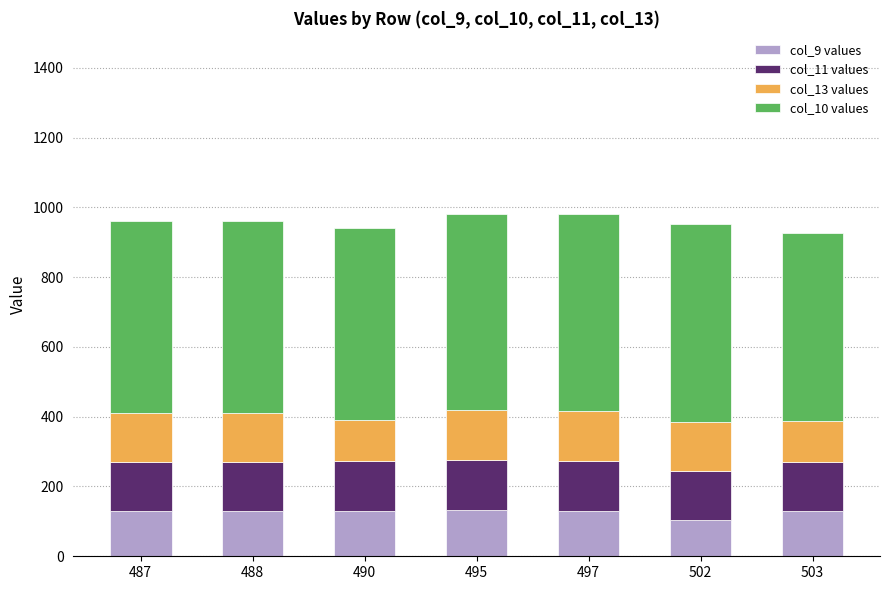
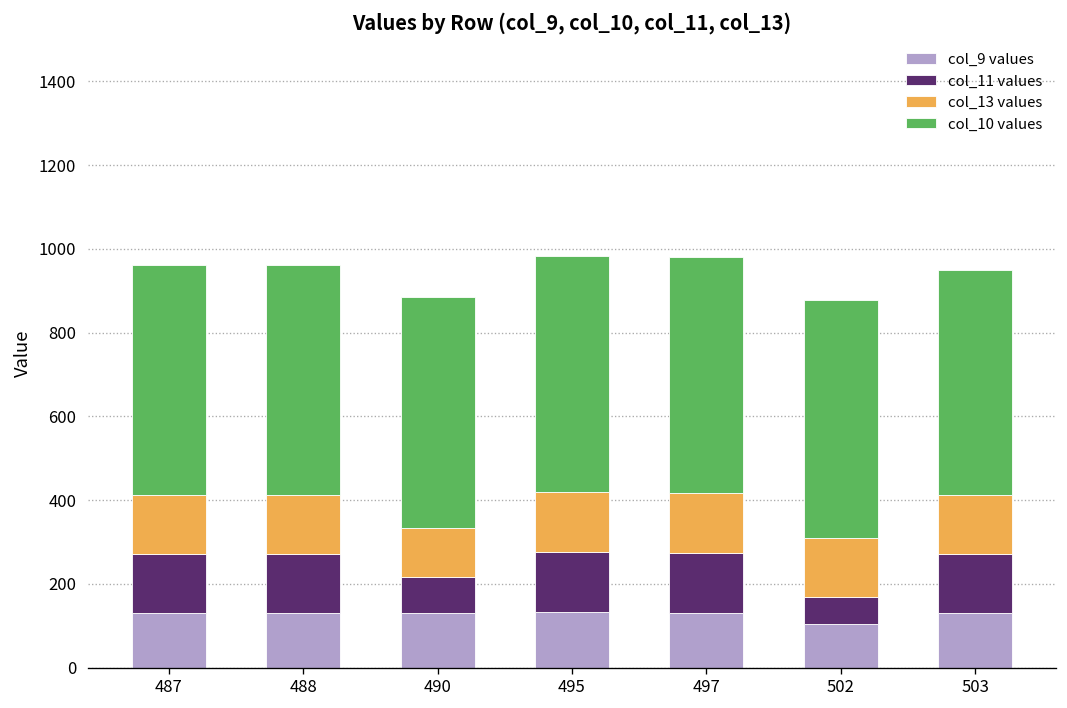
  {
    "col_9 values": {
      "487": 130,
      "488": 130,
      "490": 130,
      "495": 130,
      "497": 130,
      "502": 100,
      "503": 130
    },
    "col_11 values": {
      "487": 140,
      "488": 140,
-     "490": 140,
+     "490": 80,
      "495": 140,
      "497": 140,
-     "502": 140,
+     "502": 60,
      "503": 140
    },
    "col_13 values": {
      "487": 140,
      "488": 140,
      "490": 120,
      "495": 140,
      "497": 140,
      "502": 140,
-     "503": 120
+     "503": 140
    },
    "col_10 values": {
      "487": 550,
      "488": 550,
      "490": 550,
      "495": 560,
      "497": 560,
      "502": 570,
      "503": 540
    }
  }
